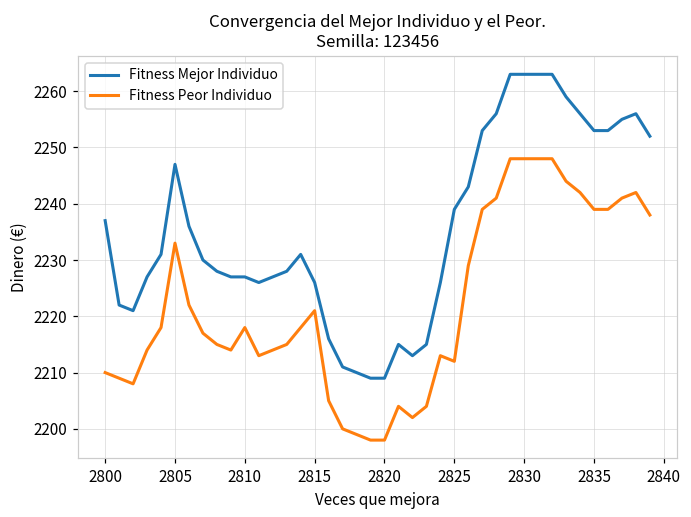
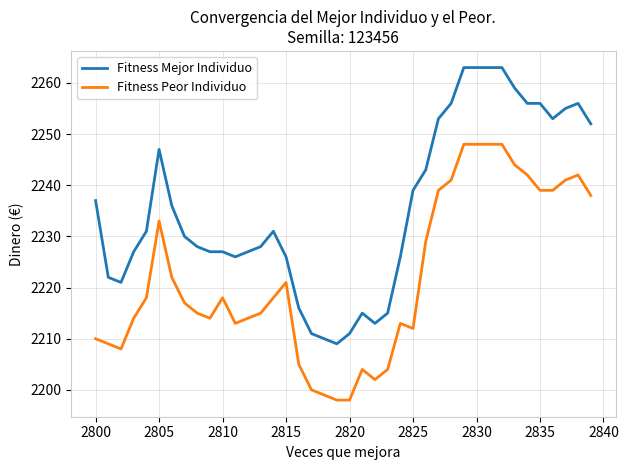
  {
    "Fitness Mejor Individuo": {
      "2800": 2237,
      "2805": 2247,
      "2810": 2227,
      "2815": 2226,
-     "2820": 2209,
+     "2820": 2211,
      "2825": 2239,
      "2830": 2263,
-     "2835": 2253
+     "2835": 2256
    },
    "Fitness Peor Individuo": {
      "2800": 2210,
      "2805": 2233,
      "2810": 2218,
      "2815": 2221,
      "2820": 2198,
      "2825": 2212,
      "2830": 2248,
      "2835": 2239
    }
  }
